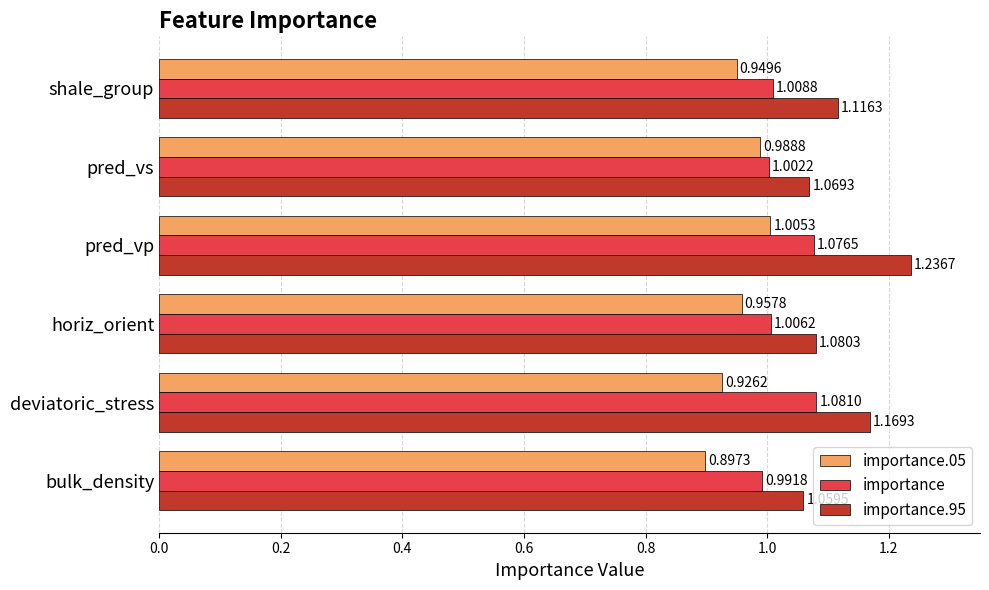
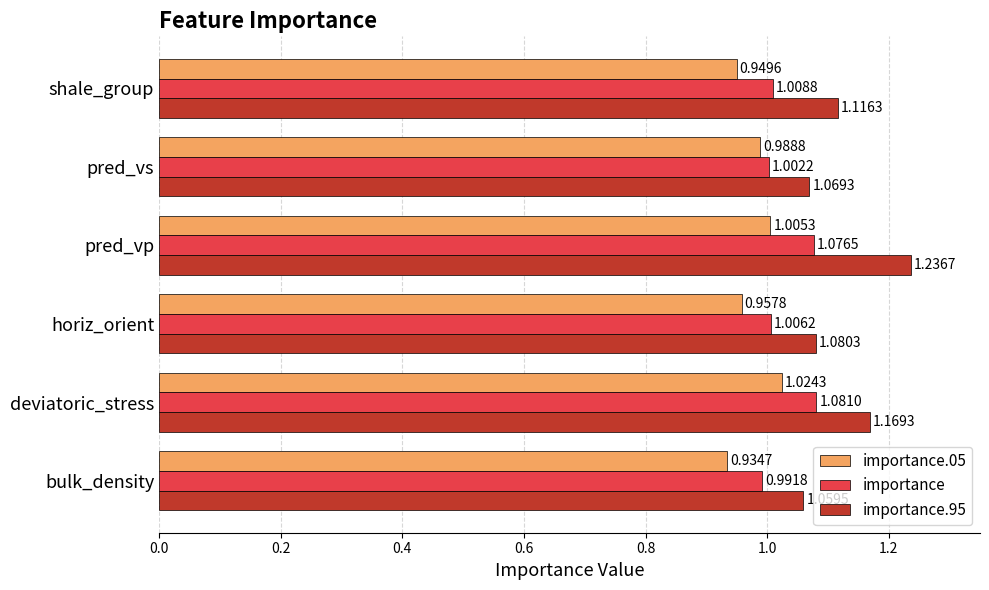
  {
    "importance.05": {
      "shale_group": 0.9496,
      "pred_vs": 0.9888,
      "pred_vp": 1.0053,
      "horiz_orient": 0.9578,
-     "deviatoric_stress": 0.9262,
-     "bulk_density": 0.8973
+     "deviatoric_stress": 1.0243,
+     "bulk_density": 0.9347
    }
  }
